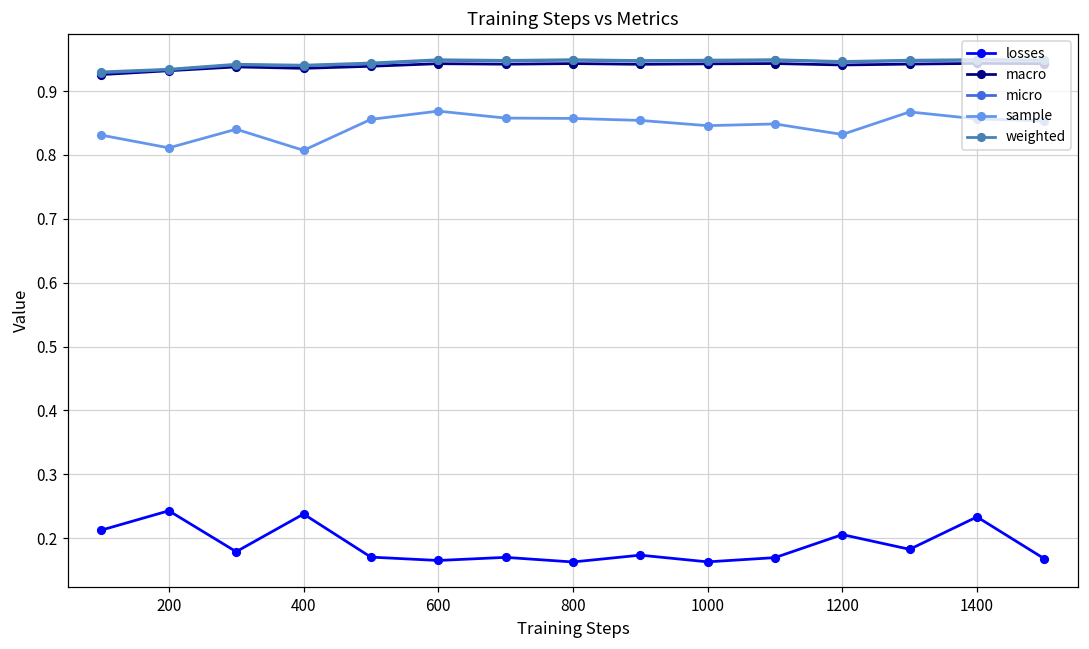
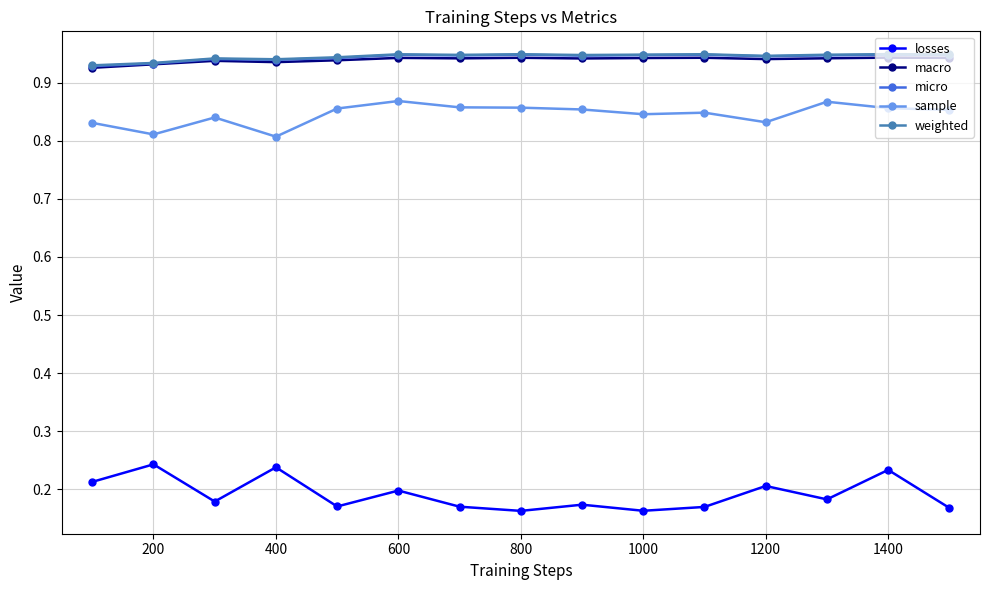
  {
    "losses": {
      "200": 0.24,
      "400": 0.24,
-     "600": 0.17,
+     "600": 0.20,
      "800": 0.16,
      "1000": 0.16,
      "1200": 0.21,
      "1400": 0.23
    },
    "macro": {
      "600": 0.94,
      "800": 0.94,
      "1000": 0.94,
      "1200": 0.94
    }
  }
